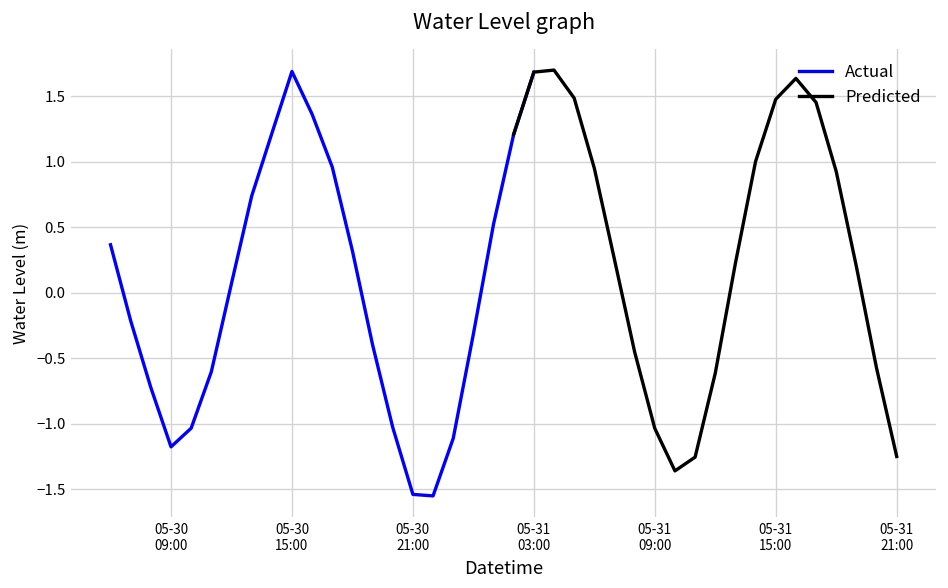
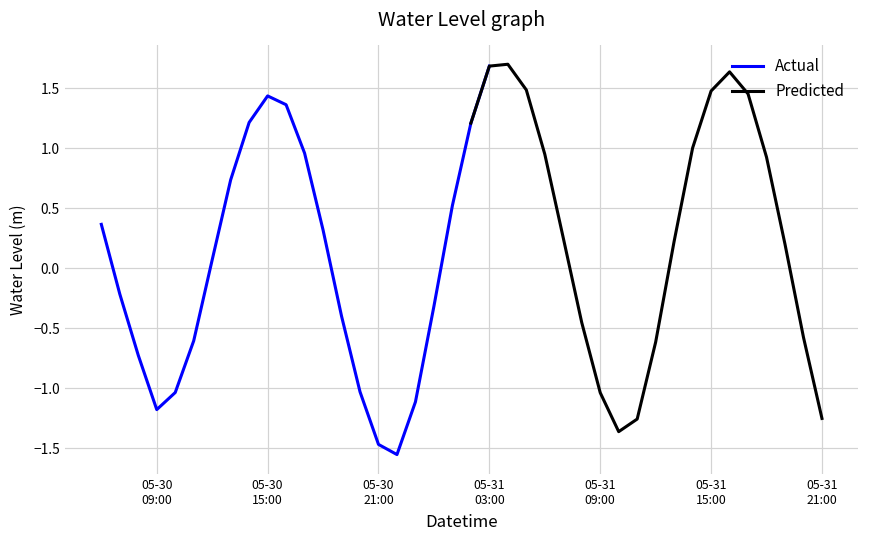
  {
    "Actual": {
      "05-30 09:00": -1.18,
-     "05-30 15:00": 1.69,
-     "05-30 21:00": -1.54
+     "05-30 15:00": 1.44,
+     "05-30 21:00": -1.47
    },
    "Predicted": {
      "05-31 09:00": -1.04,
      "05-31 15:00": 1.48,
      "05-31 21:00": -1.25
    }
  }
